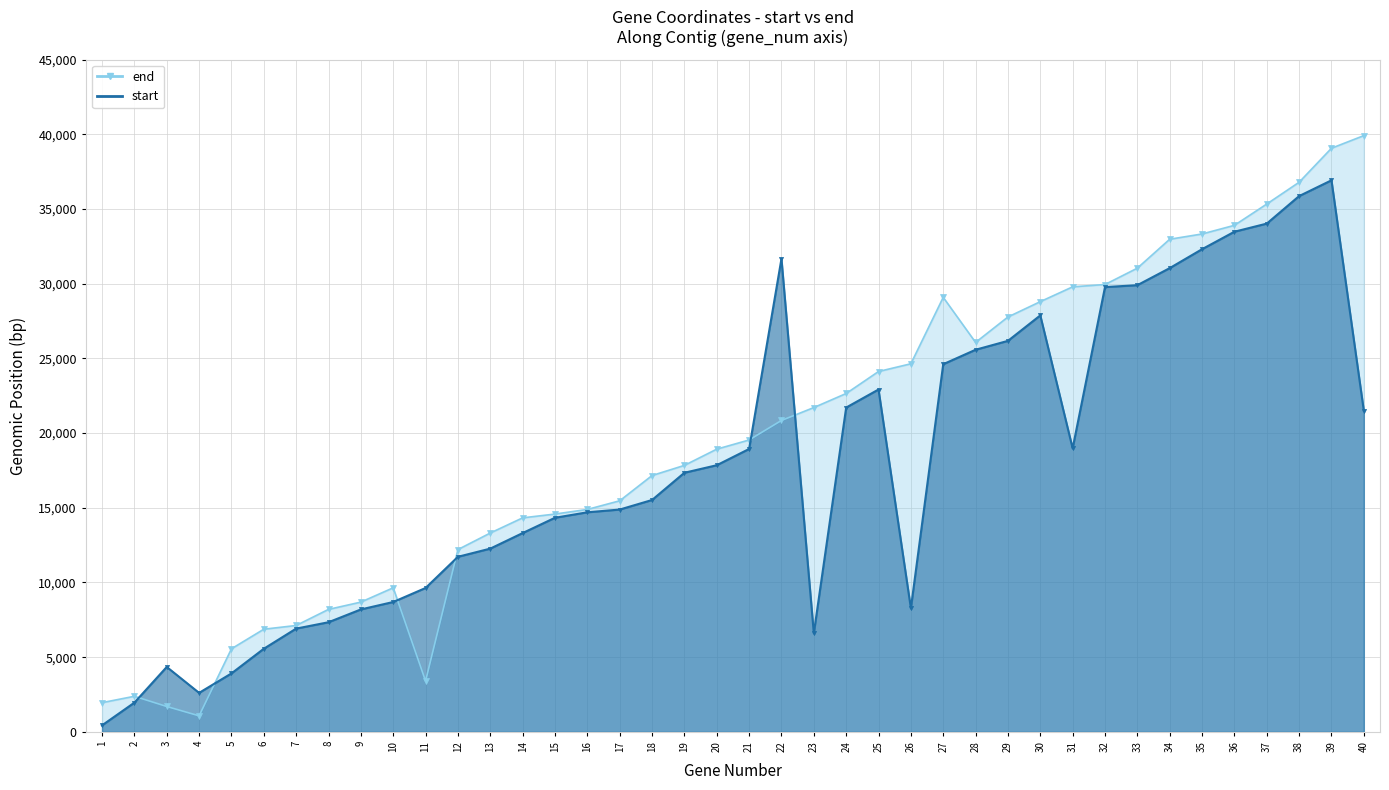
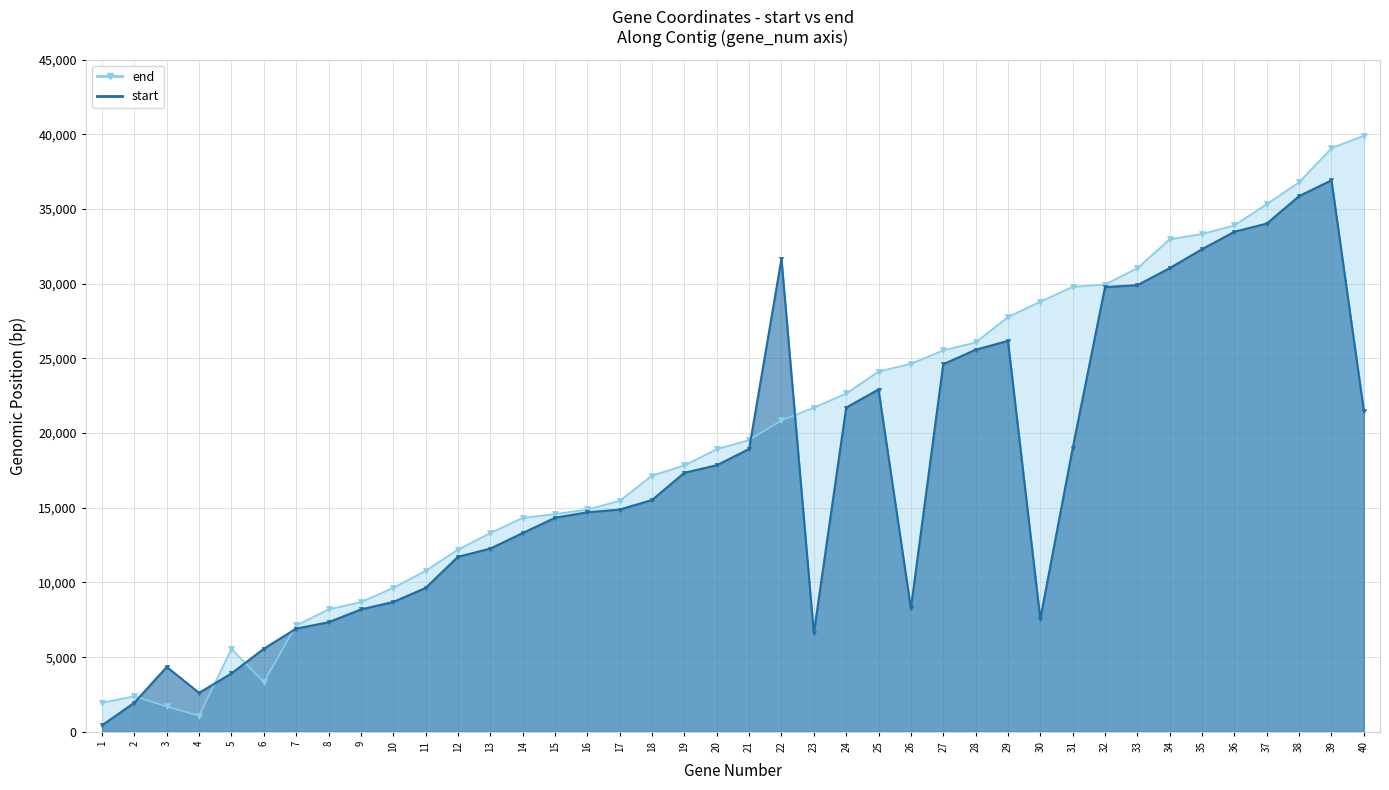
  {
    "end": {
      "1": "2,000",
      "2": "2,400",
      "3": "1,700",
      "4": "1,100",
      "5": "5,600",
-     "6": "6,900",
+     "6": "3,300",
      "7": "7,100",
      "8": "8,200",
      "9": "8,700",
      "10": "9,600",
-     "11": "3,400",
+     "11": "10,800",
      "12": "12,200",
      "13": "13,300",
      "14": "14,300",
      "15": "14,600",
      "16": "14,900",
      "17": "15,500",
      "18": "17,200",
      "19": "17,800",
      "20": "18,900",
      "21": "19,500",
      "22": "20,800",
      "23": "21,700",
      "24": "22,600",
      "25": "24,100",
      "26": "24,600",
-     "27": "29,100",
+     "27": "25,500",
      "28": "26,100",
      "29": "27,800",
      "30": "28,800",
      "31": "29,800",
      "32": "29,900",
      "33": "31,000",
      "34": "33,000",
      "35": "33,300",
      "36": "33,900",
      "37": "35,300",
      "38": "36,800",
      "39": "39,100",
      "40": "39,900"
    },
    "start": {
      "1": "400",
      "2": "2,000",
      "3": "4,300",
      "4": "2,600",
      "5": "3,900",
      "6": "5,600",
      "7": "6,900",
      "8": "7,300",
      "9": "8,200",
      "10": "8,700",
      "11": "9,600",
      "12": "11,700",
      "13": "12,300",
      "14": "13,300",
      "15": "14,300",
      "16": "14,700",
      "17": "14,900",
      "18": "15,500",
      "19": "17,300",
      "20": "17,800",
      "21": "18,900",
      "22": "31,700",
      "23": "6,600",
      "24": "21,700",
      "25": "22,900",
      "26": "8,300",
      "27": "24,600",
      "28": "25,600",
      "29": "26,200",
-     "30": "27,900",
+     "30": "7,600",
      "31": "19,000",
      "32": "29,800",
      "33": "29,900",
      "34": "31,000",
      "35": "32,300",
      "36": "33,500",
      "37": "34,000",
      "38": "35,900",
      "39": "36,900",
      "40": "21,500"
    }
  }
